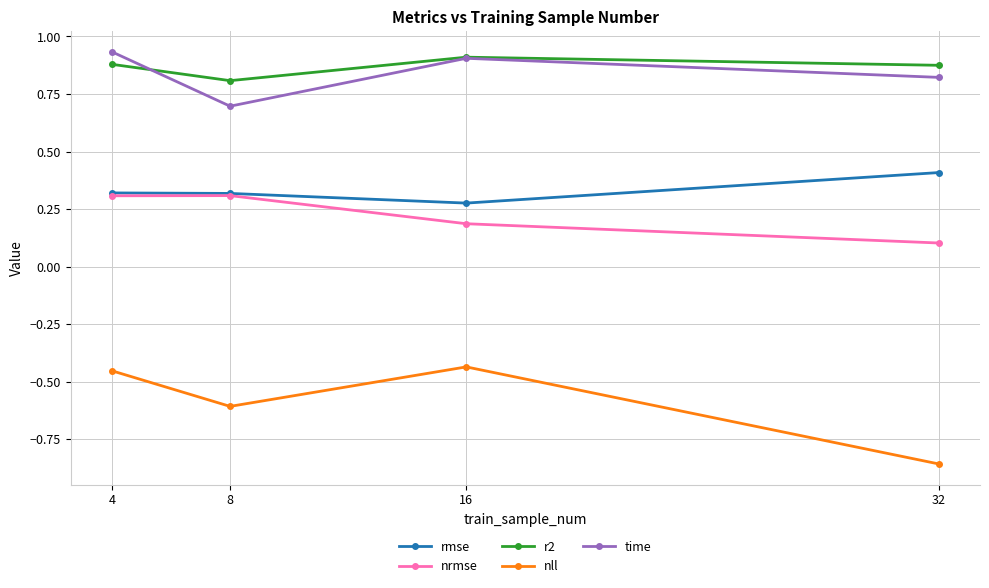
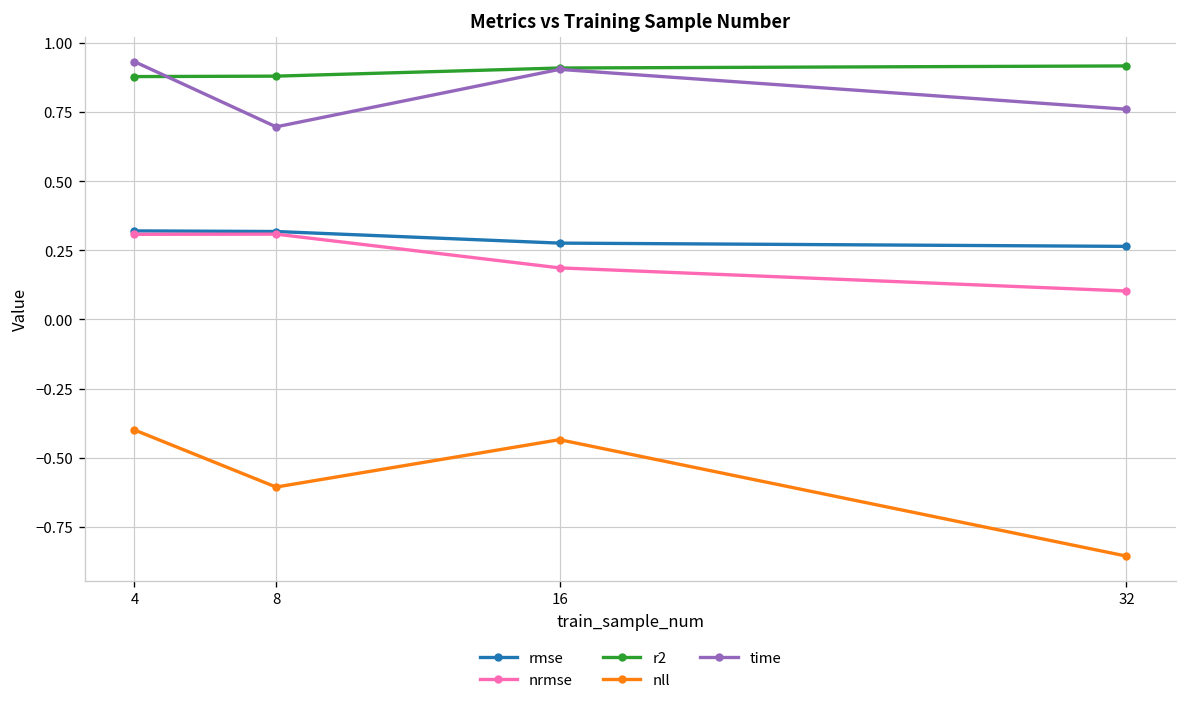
  {
    "rmse": {
      "4": 0.32,
      "16": 0.28,
-     "32": 0.41
+     "32": 0.26
    },
    "nrmse": {
      "4": 0.31,
      "16": 0.19,
      "32": 0.10
    },
    "r2": {
      "4": 0.88,
-     "8": 0.81,
-     "32": 0.87
+     "8": 0.88,
+     "32": 0.92
    },
    "nll": {
-     "4": -0.45,
+     "4": -0.40,
      "8": -0.61,
      "16": -0.44,
      "32": -0.86
    },
    "time": {
      "4": 0.93,
      "8": 0.70,
-     "32": 0.82
+     "32": 0.76
    }
  }
